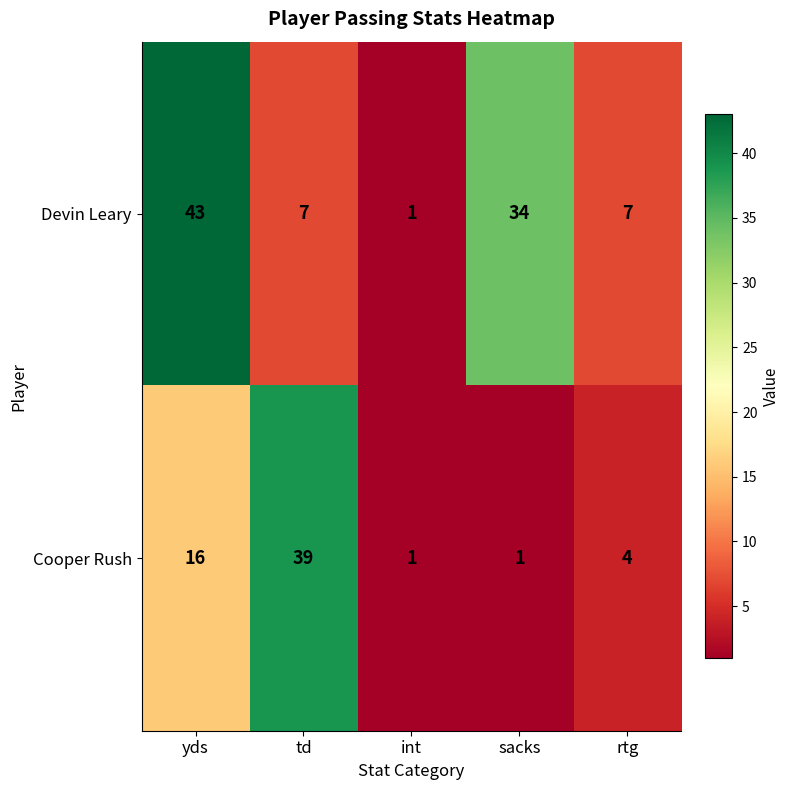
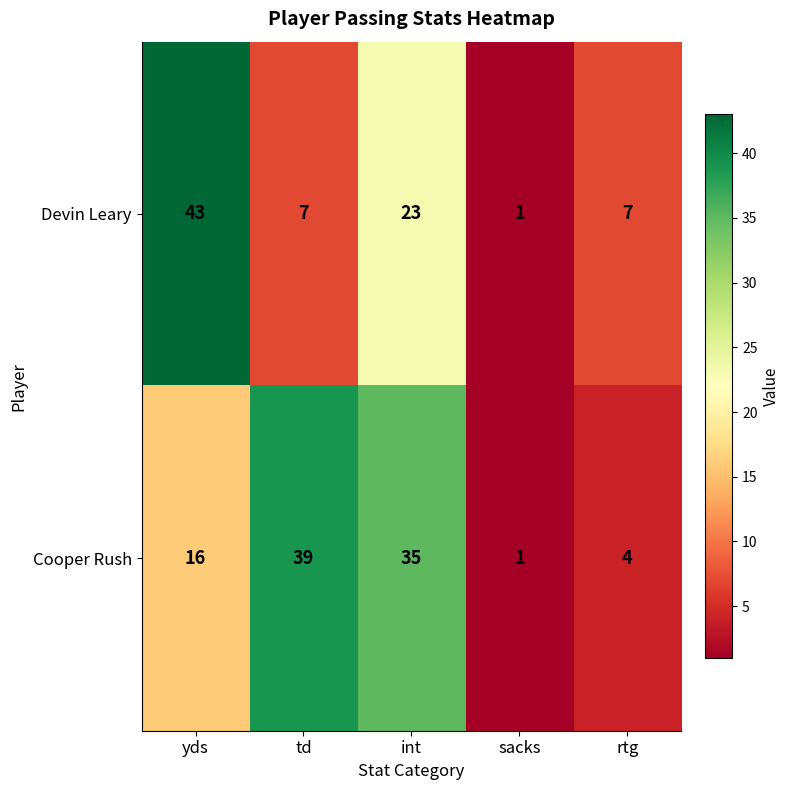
  {
    "Devin Leary": {
      "yds": 43,
      "td": 7,
-     "int": 1,
-     "sacks": 34,
+     "int": 23,
+     "sacks": 1,
      "rtg": 7
    },
    "Cooper Rush": {
      "yds": 16,
      "td": 39,
-     "int": 1,
+     "int": 35,
      "sacks": 1,
      "rtg": 4
    }
  }
